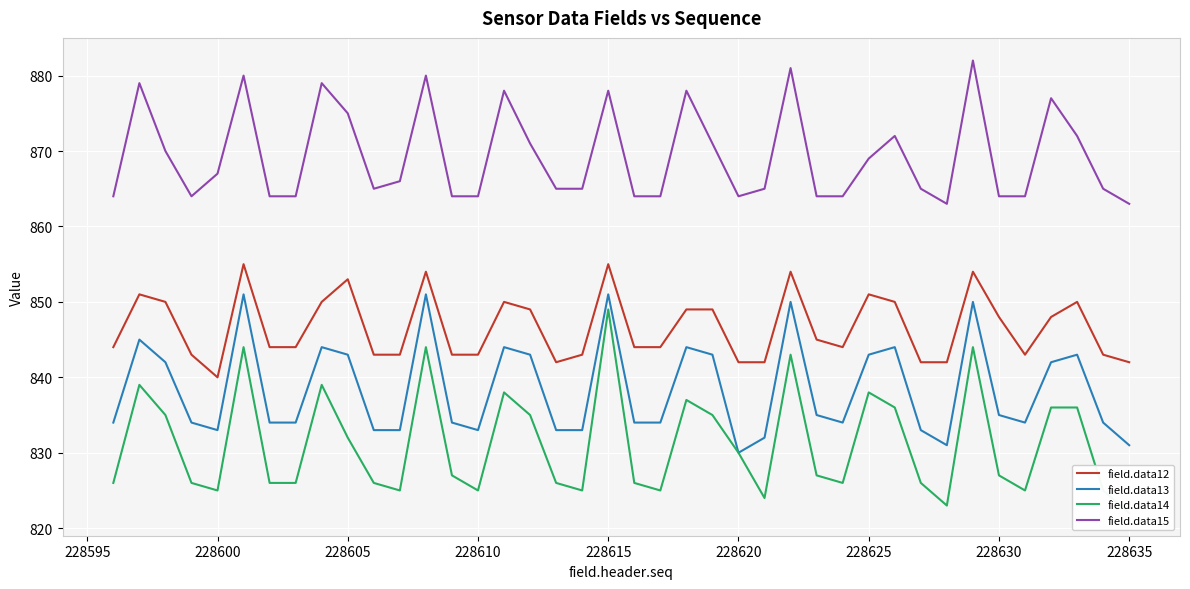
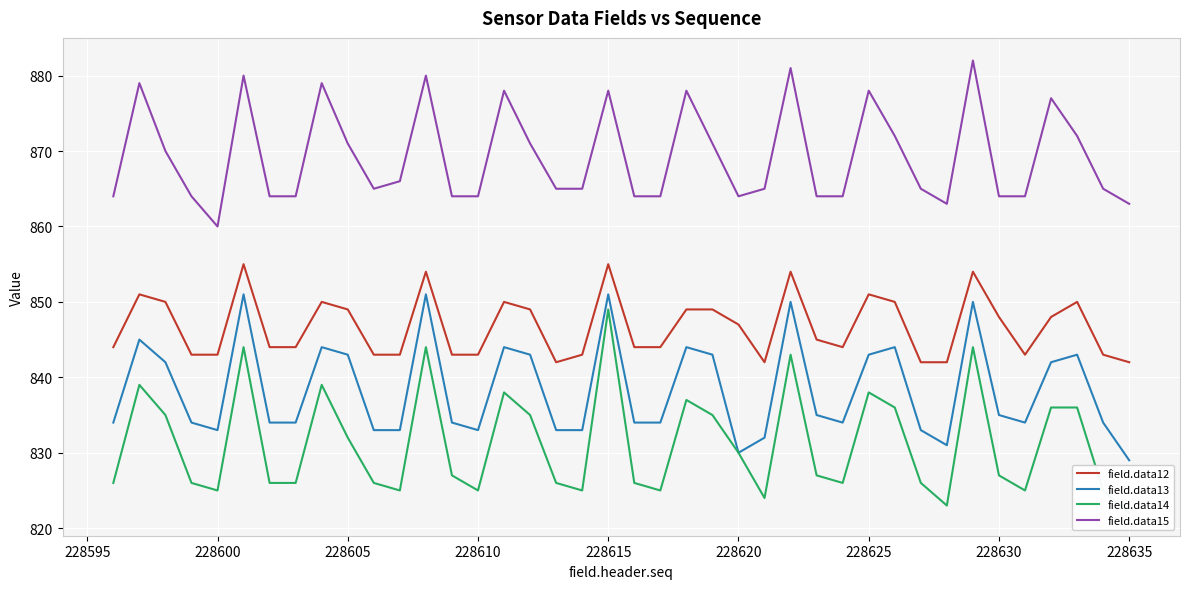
  {
    "field.data12": {
-     "228600": 840,
-     "228605": 853,
+     "228600": 843,
+     "228605": 849,
      "228610": 843,
      "228615": 855,
-     "228620": 842,
+     "228620": 847,
      "228625": 851,
      "228630": 848,
      "228635": 842
    },
    "field.data13": {
      "228600": 833,
      "228605": 843,
      "228610": 833,
      "228615": 851,
      "228625": 843,
      "228630": 835,
-     "228635": 831
+     "228635": 829
    },
    "field.data14": {
      "228600": 825,
      "228605": 832,
      "228610": 825,
      "228615": 849,
      "228625": 838,
      "228630": 827
    },
    "field.data15": {
-     "228600": 867,
-     "228605": 875,
+     "228600": 860,
+     "228605": 871,
      "228610": 864,
      "228615": 878,
      "228620": 864,
-     "228625": 869,
+     "228625": 878,
      "228630": 864,
      "228635": 863
    }
  }
